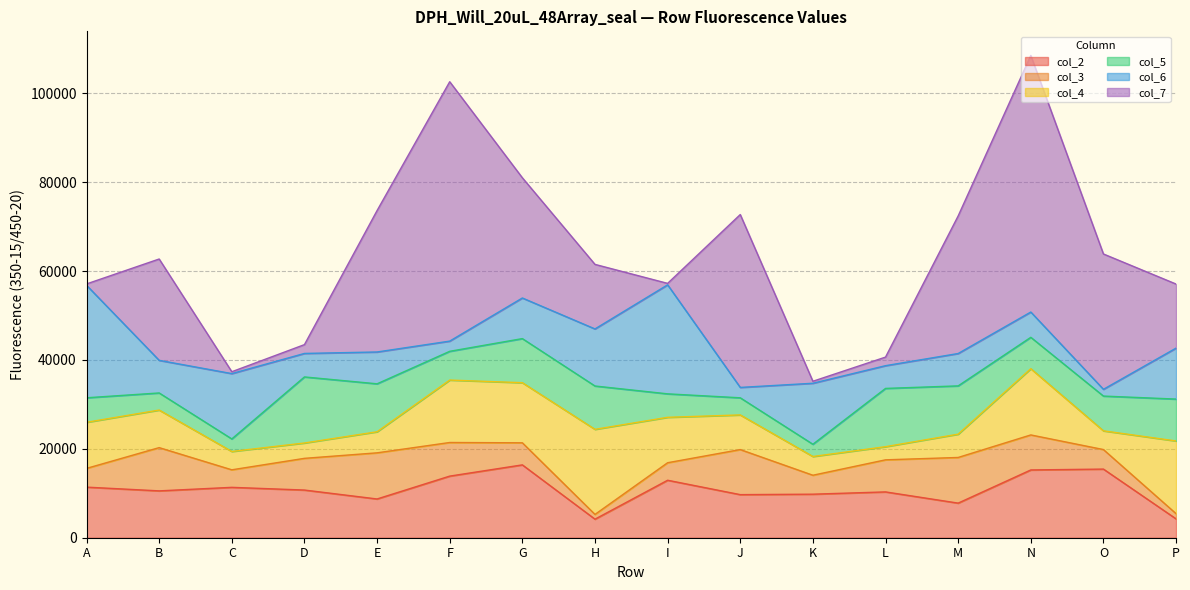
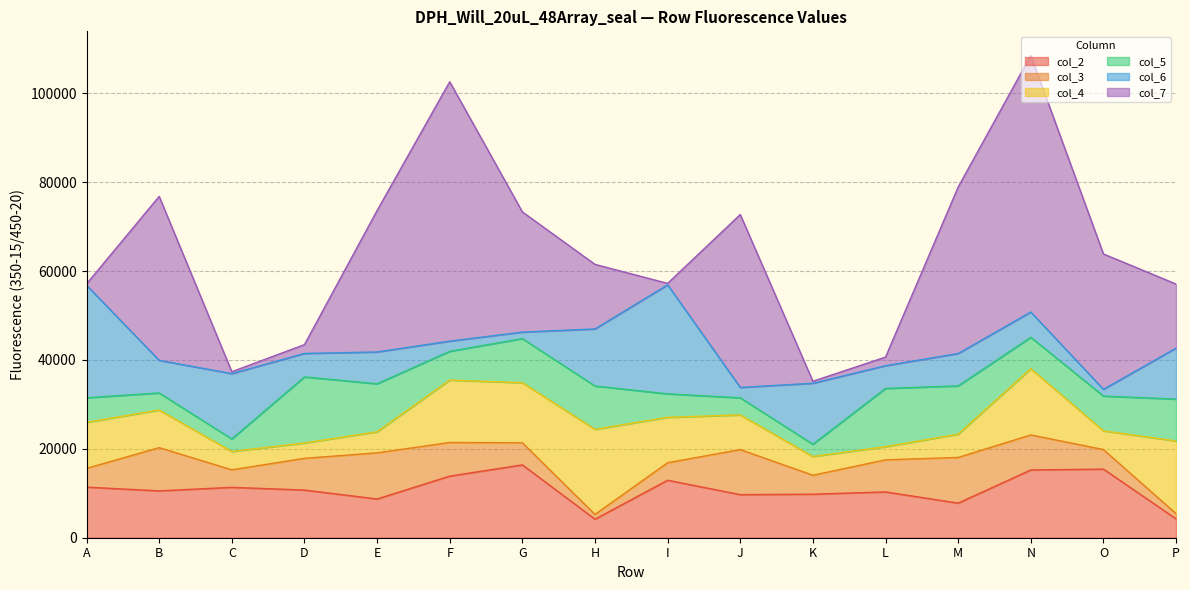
  {
    "col_4": {
      "A": 10000,
      "B": 8000,
      "C": 4000,
      "D": 3000,
      "E": 5000,
      "F": 14000,
      "G": 14000,
      "H": 19000,
      "I": 10000,
      "J": 8000,
      "K": 4000,
      "L": 3000,
      "M": 5000,
      "N": 15000,
      "O": 4000,
      "P": 16000
    },
    "col_5": {
      "A": 6000,
      "B": 4000,
      "C": 3000,
      "D": 15000,
      "E": 11000,
      "F": 6000,
      "G": 10000,
      "H": 10000,
      "I": 5000,
      "J": 4000,
      "K": 3000,
      "L": 13000,
      "M": 11000,
      "N": 7000,
      "O": 8000,
      "P": 9000
    },
    "col_6": {
      "B": 7000,
      "D": 5000,
      "E": 7000,
      "F": 2000,
-     "G": 9000,
+     "G": 1000,
      "H": 13000,
      "J": 2000,
      "L": 5000,
      "M": 7000,
      "N": 6000,
      "O": 2000,
      "P": 11000
    },
    "col_7": {
-     "B": 23000,
+     "B": 37000,
      "D": 2000,
      "E": 32000,
      "F": 58000,
      "G": 27000,
      "H": 15000,
      "J": 39000,
      "L": 2000,
-     "M": 31000,
+     "M": 37000,
      "O": 30000,
      "P": 14000
    }
  }
